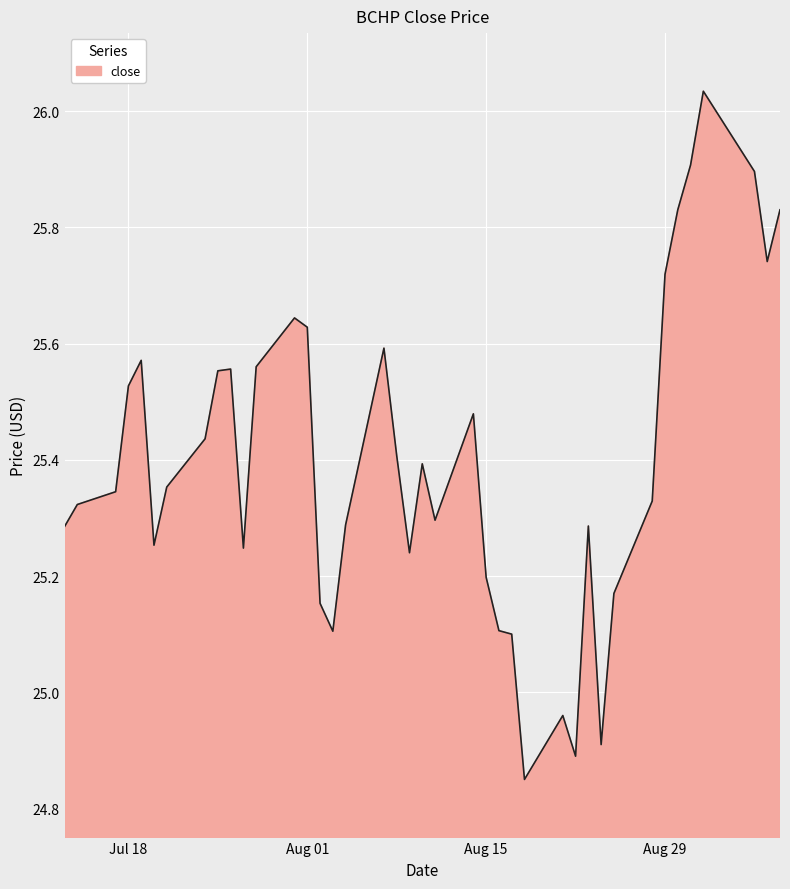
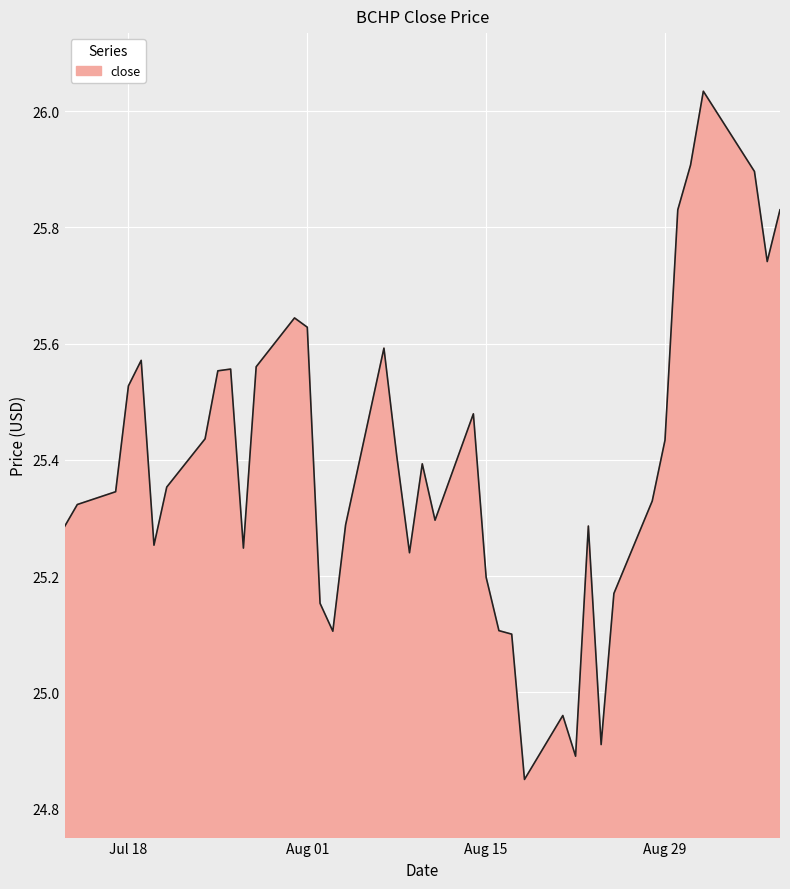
  {
    "Jul 18": 25.53,
    "Aug 01": 25.63,
    "Aug 15": 25.20,
-   "Aug 29": 25.72
+   "Aug 29": 25.43
  }
